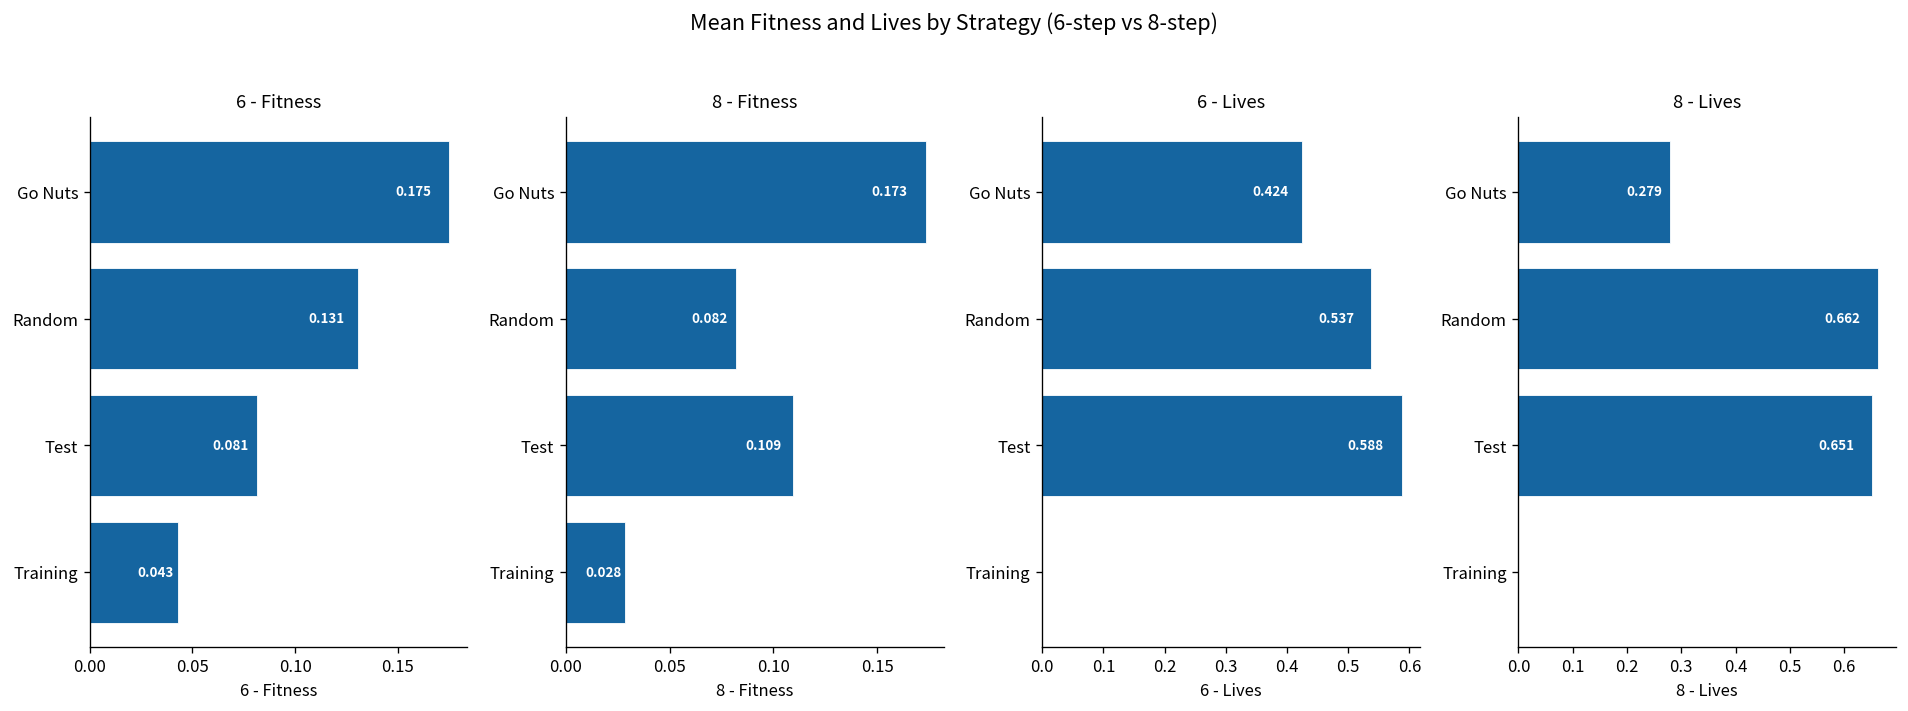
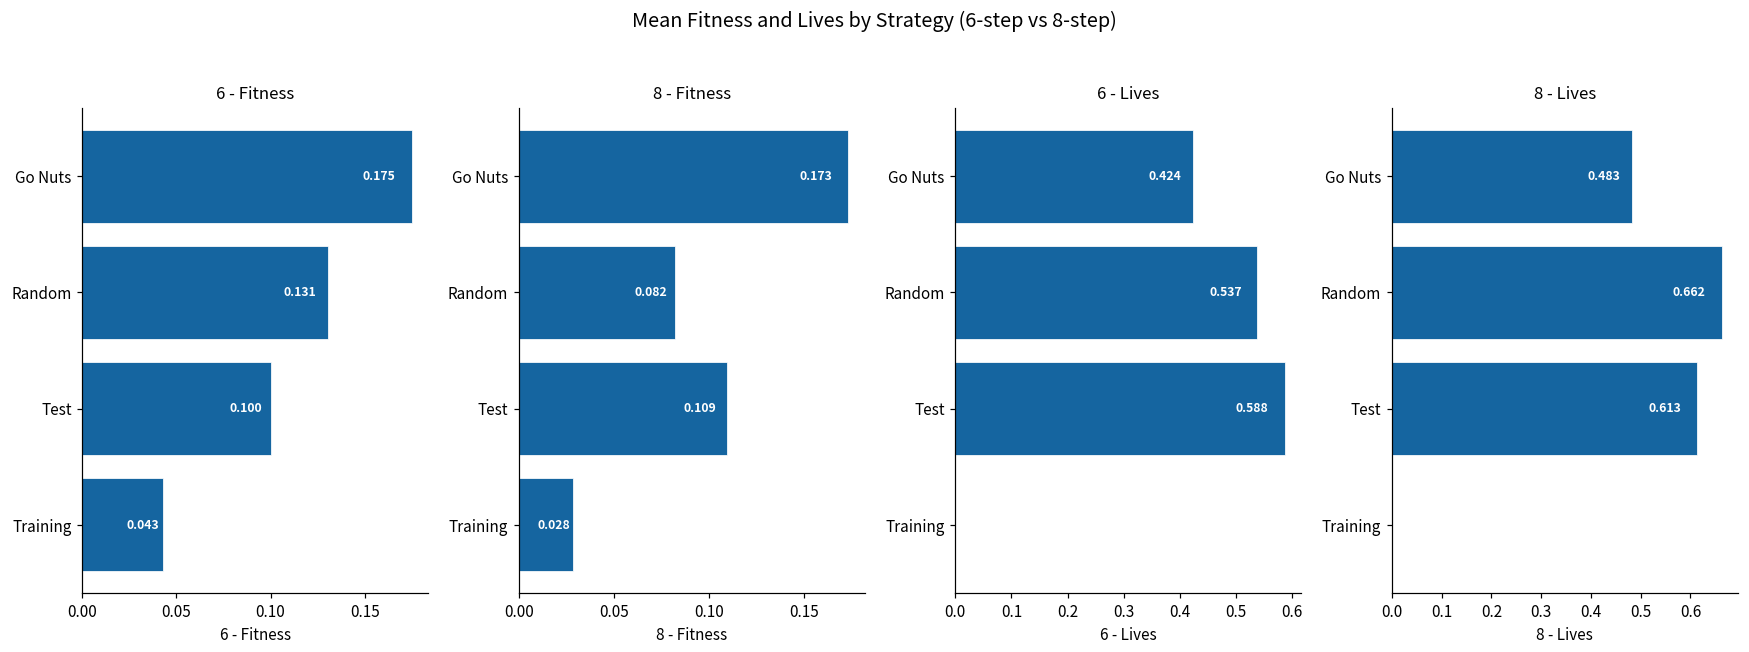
  {
    "6 - Fitness": {
      "Go Nuts": 0.175,
      "Random": 0.131,
-     "Test": 0.081,
+     "Test": 0.100,
      "Training": 0.043
    },
    "8 - Fitness": {
      "Go Nuts": 0.173,
      "Random": 0.082,
      "Test": 0.109,
      "Training": 0.028
    },
    "6 - Lives": {
      "Go Nuts": 0.424,
      "Random": 0.537,
      "Test": 0.588
    },
    "8 - Lives": {
-     "Go Nuts": 0.279,
+     "Go Nuts": 0.483,
      "Random": 0.662,
-     "Test": 0.651
+     "Test": 0.613
    }
  }
